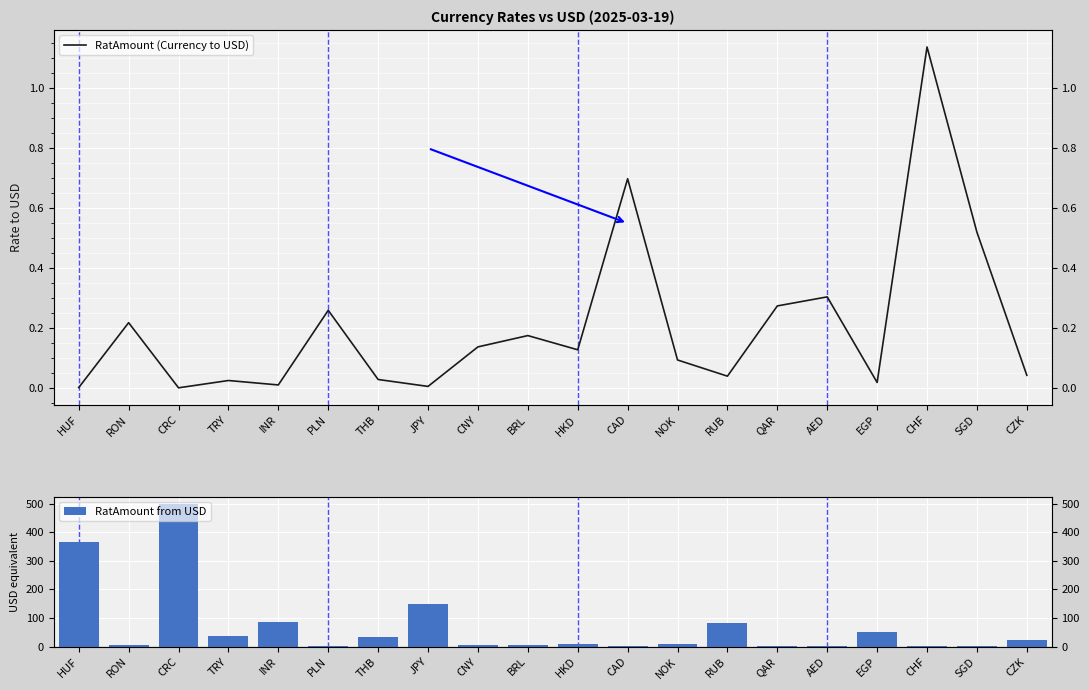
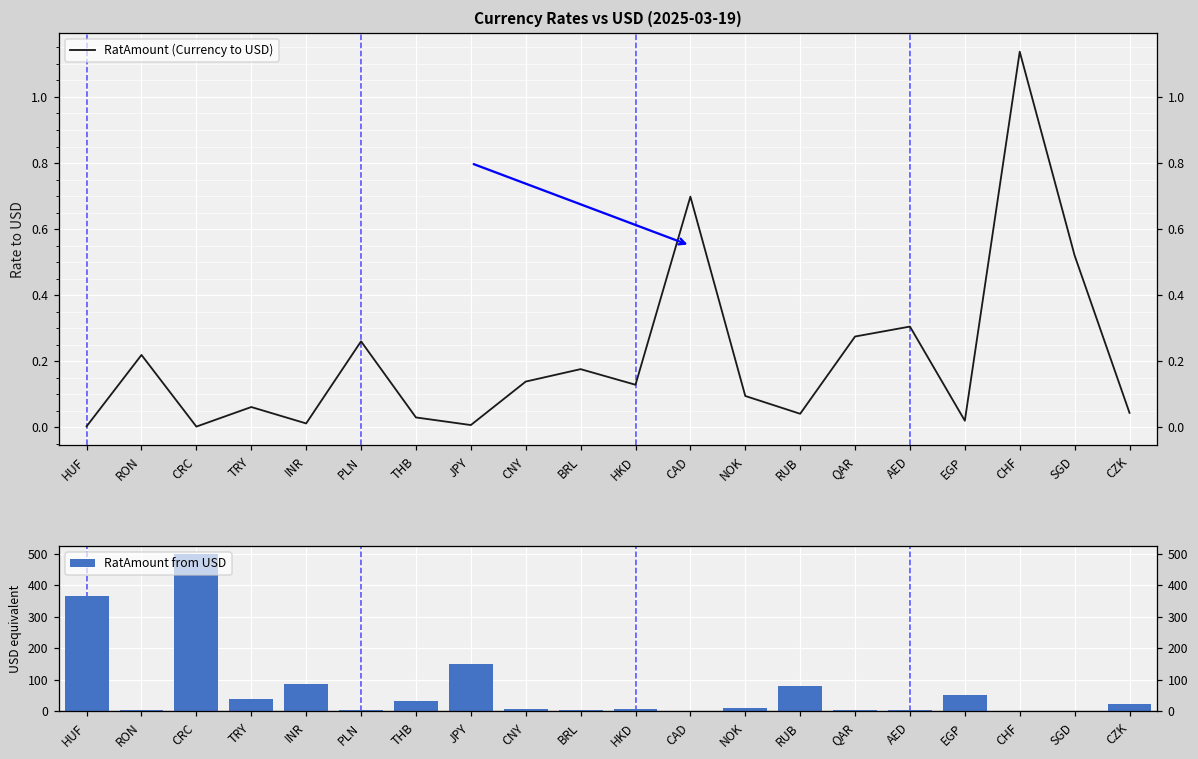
  {
    "Currency Rates vs USD (2025-03-19)": {
      "HUF": 0.00,
      "RON": 0.22,
      "CRC": 0.00,
-     "TRY": 0.03,
+     "TRY": 0.06,
      "INR": 0.01,
      "PLN": 0.26,
      "THB": 0.03,
      "JPY": 0.01,
      "CNY": 0.14,
      "BRL": 0.18,
      "HKD": 0.13,
      "CAD": 0.70,
      "NOK": 0.09,
      "RUB": 0.04,
      "QAR": 0.27,
      "AED": 0.30,
      "EGP": 0.02,
      "CHF": 1.14,
      "SGD": 0.52,
      "CZK": 0.04
    }
  }
